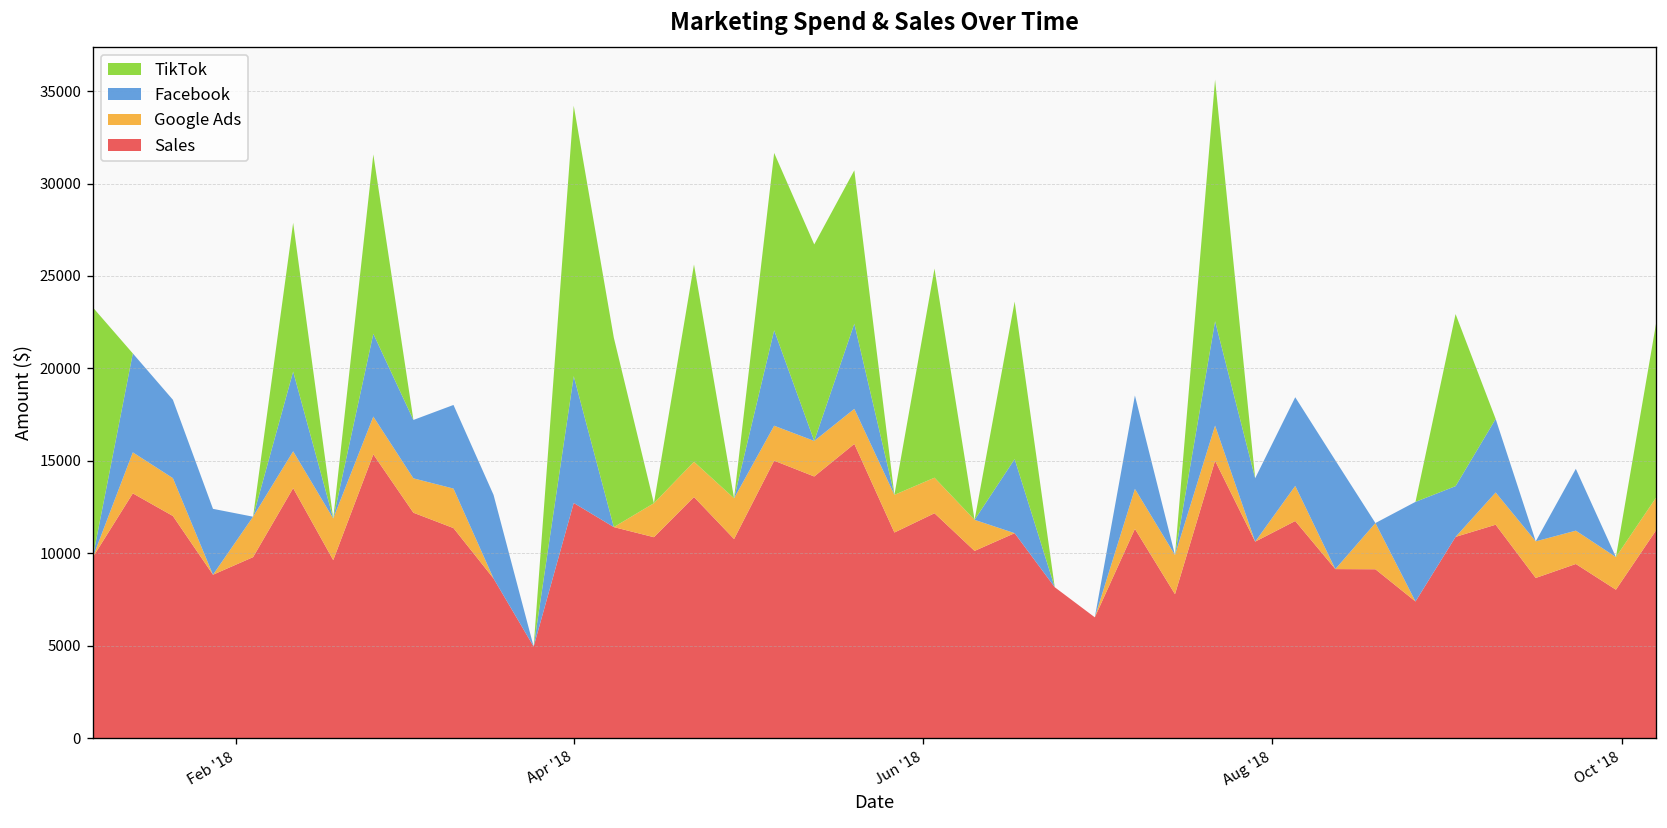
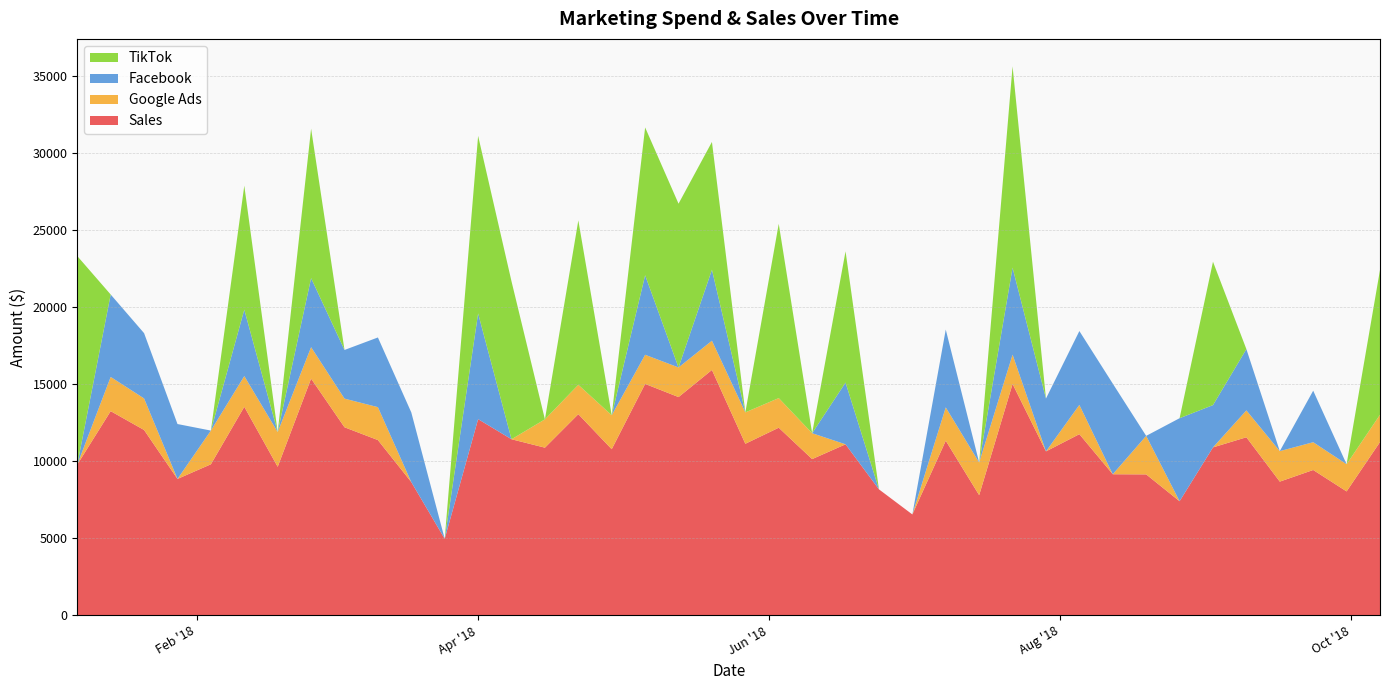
  {
    "Facebook": {
      "Apr '18": 6900
    },
    "TikTok": {
-     "Apr '18": 14600
+     "Apr '18": 11500
    }
  }
